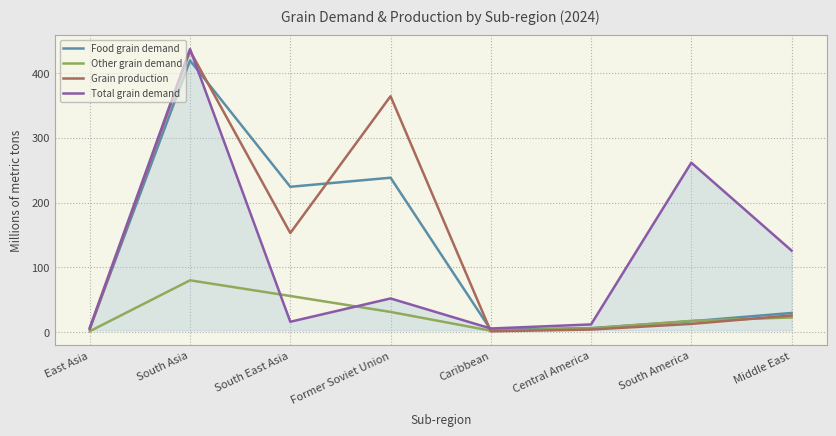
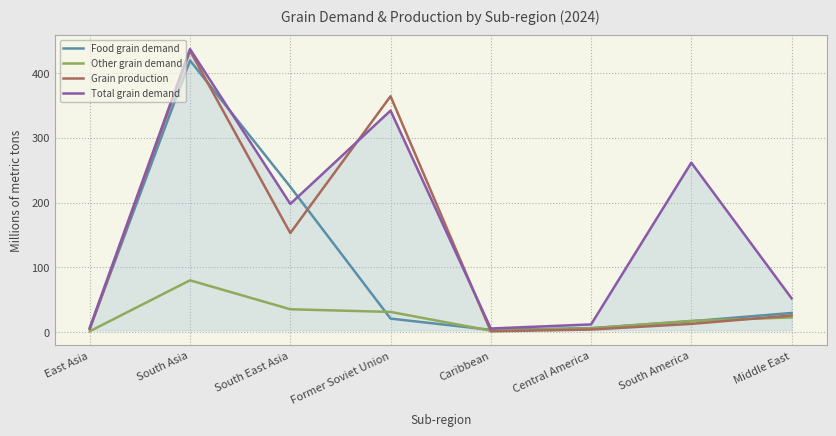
  {
    "Food grain demand": {
      "South Asia": 420,
      "South East Asia": 220,
-     "Former Soviet Union": 240
+     "Former Soviet Union": 20
    },
    "Other grain demand": {
      "South Asia": 80,
-     "South East Asia": 60,
+     "South East Asia": 40,
      "Former Soviet Union": 30
    },
    "Grain production": {
      "South East Asia": 150,
      "Former Soviet Union": 360,
      "South America": 10
    },
    "Total grain demand": {
-     "South East Asia": 20,
-     "Former Soviet Union": 50,
+     "South East Asia": 200,
+     "Former Soviet Union": 340,
      "Central America": 10,
      "South America": 260,
-     "Middle East": 130
+     "Middle East": 50
    }
  }
